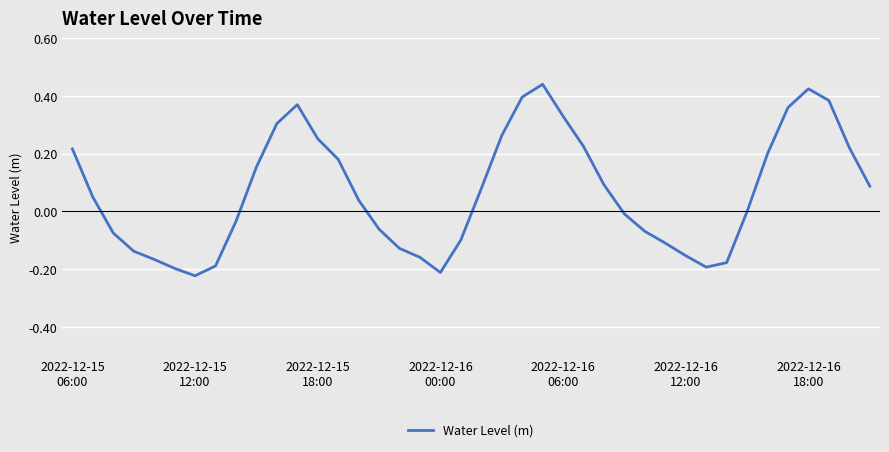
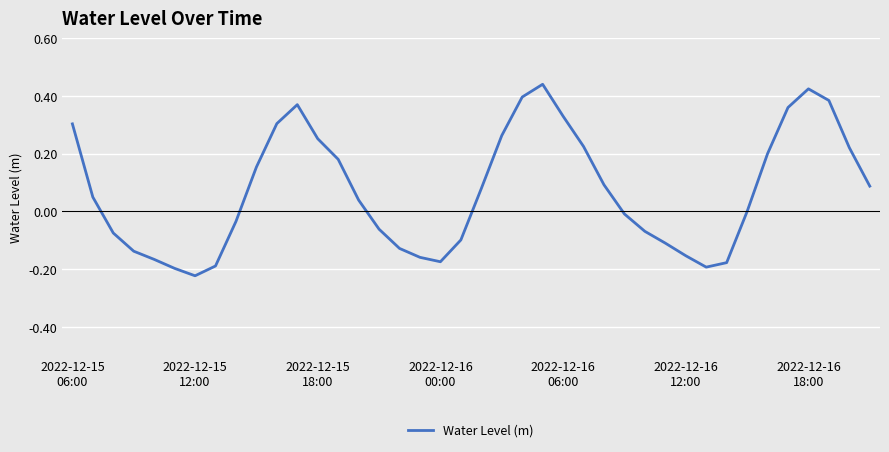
  {
-   "2022-12-15 06:00": 0.22,
+   "2022-12-15 06:00": 0.30,
    "2022-12-15 12:00": -0.22,
    "2022-12-15 18:00": 0.25,
-   "2022-12-16 00:00": -0.21,
+   "2022-12-16 00:00": -0.17,
    "2022-12-16 06:00": 0.33,
    "2022-12-16 12:00": -0.15,
    "2022-12-16 18:00": 0.42
  }
